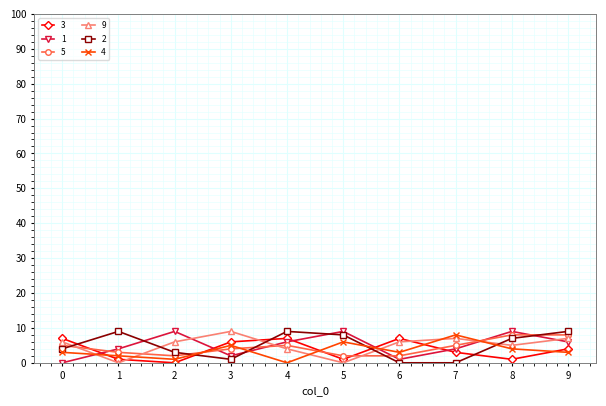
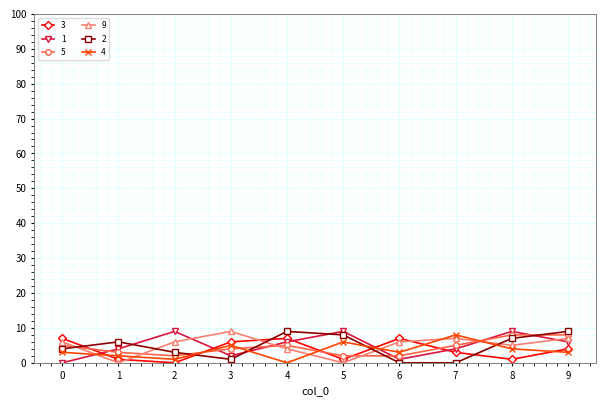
  {
    "3": {
      "0": 7,
      "1": 1,
      "2": 0,
      "3": 6,
      "4": 7,
      "5": 1,
      "6": 7,
      "7": 3,
      "8": 1,
      "9": 4
    },
    "1": {
      "0": 0,
      "1": 4,
      "2": 9,
      "3": 2,
      "4": 6,
      "5": 9,
      "6": 1,
      "7": 4,
      "8": 9,
      "9": 6
    },
    "2": {
      "0": 4,
-     "1": 9,
+     "1": 6,
      "2": 3,
      "3": 1,
      "4": 9,
      "5": 8,
      "6": 0,
      "7": 0,
      "8": 7,
      "9": 9
    },
    "4": {
      "0": 3,
      "1": 2,
      "2": 1,
      "3": 5,
      "4": 0,
      "5": 6,
      "6": 3,
      "7": 8,
      "8": 4,
      "9": 3
    }
  }
